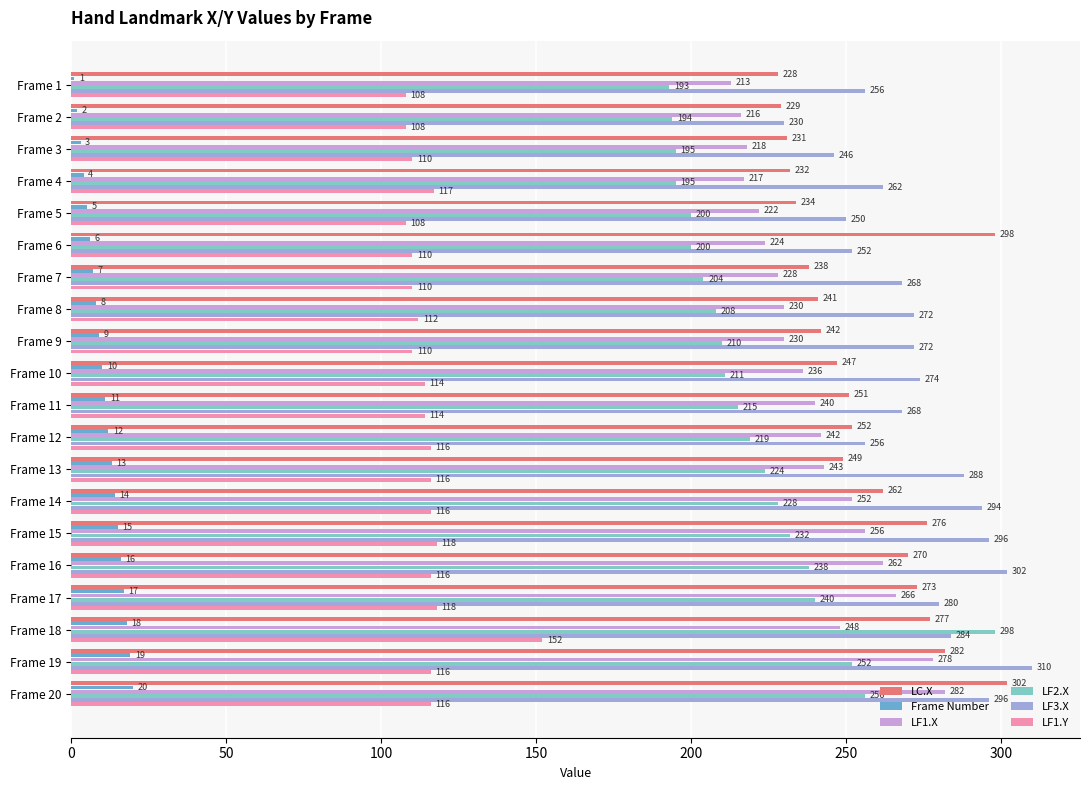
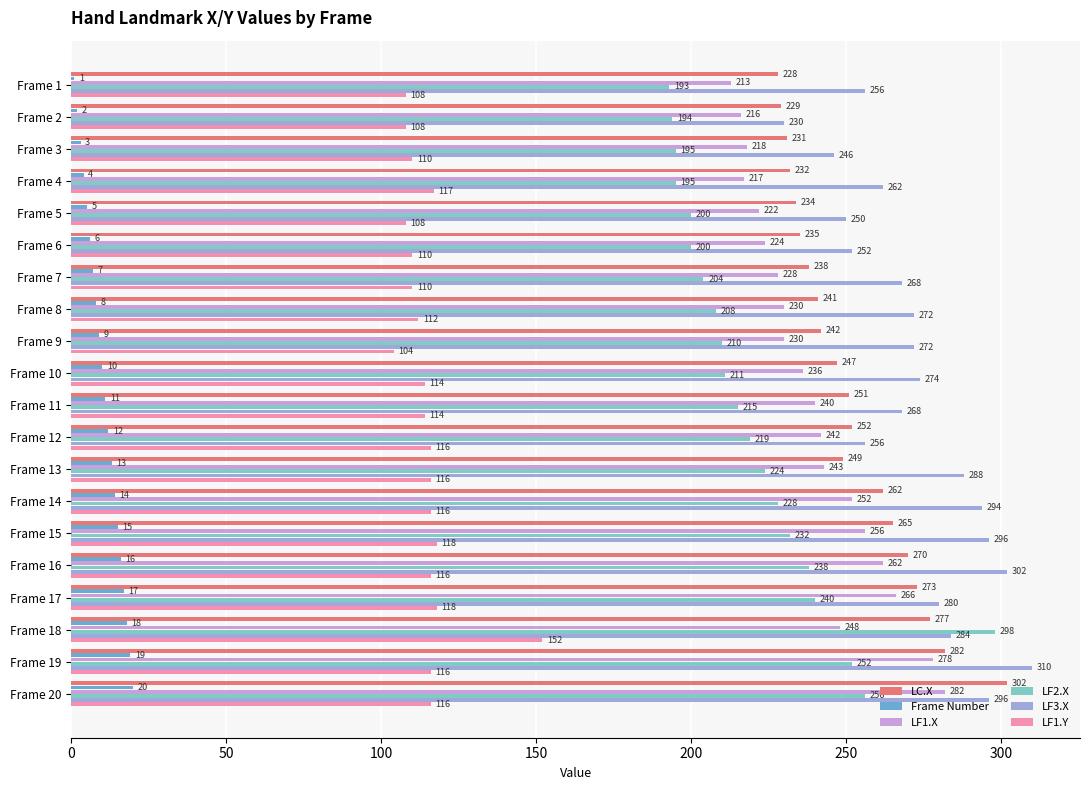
  {
    "LC.X": {
      "Frame 1": 228,
      "Frame 2": 229,
      "Frame 3": 231,
      "Frame 4": 232,
      "Frame 5": 234,
-     "Frame 6": 298,
+     "Frame 6": 235,
      "Frame 7": 238,
      "Frame 8": 241,
      "Frame 9": 242,
      "Frame 10": 247,
      "Frame 11": 251,
      "Frame 12": 252,
      "Frame 13": 249,
      "Frame 14": 262,
-     "Frame 15": 276,
+     "Frame 15": 265,
      "Frame 16": 270,
      "Frame 17": 273,
      "Frame 18": 277,
      "Frame 19": 282,
      "Frame 20": 302
    },
    "LF1.Y": {
      "Frame 1": 108,
      "Frame 2": 108,
      "Frame 3": 110,
      "Frame 4": 117,
      "Frame 5": 108,
      "Frame 6": 110,
      "Frame 7": 110,
      "Frame 8": 112,
-     "Frame 9": 110,
+     "Frame 9": 104,
      "Frame 10": 114,
      "Frame 11": 114,
      "Frame 12": 116,
      "Frame 13": 116,
      "Frame 14": 116,
      "Frame 15": 118,
      "Frame 16": 116,
      "Frame 17": 118,
      "Frame 18": 152,
      "Frame 19": 116,
      "Frame 20": 116
    }
  }
